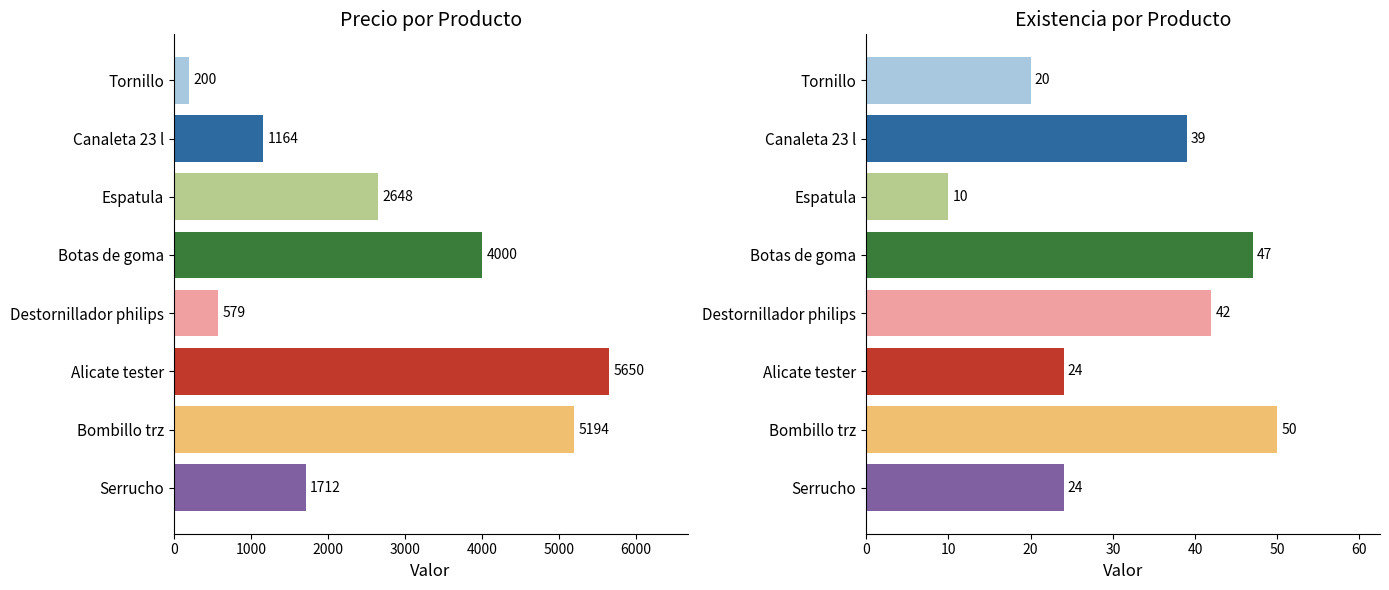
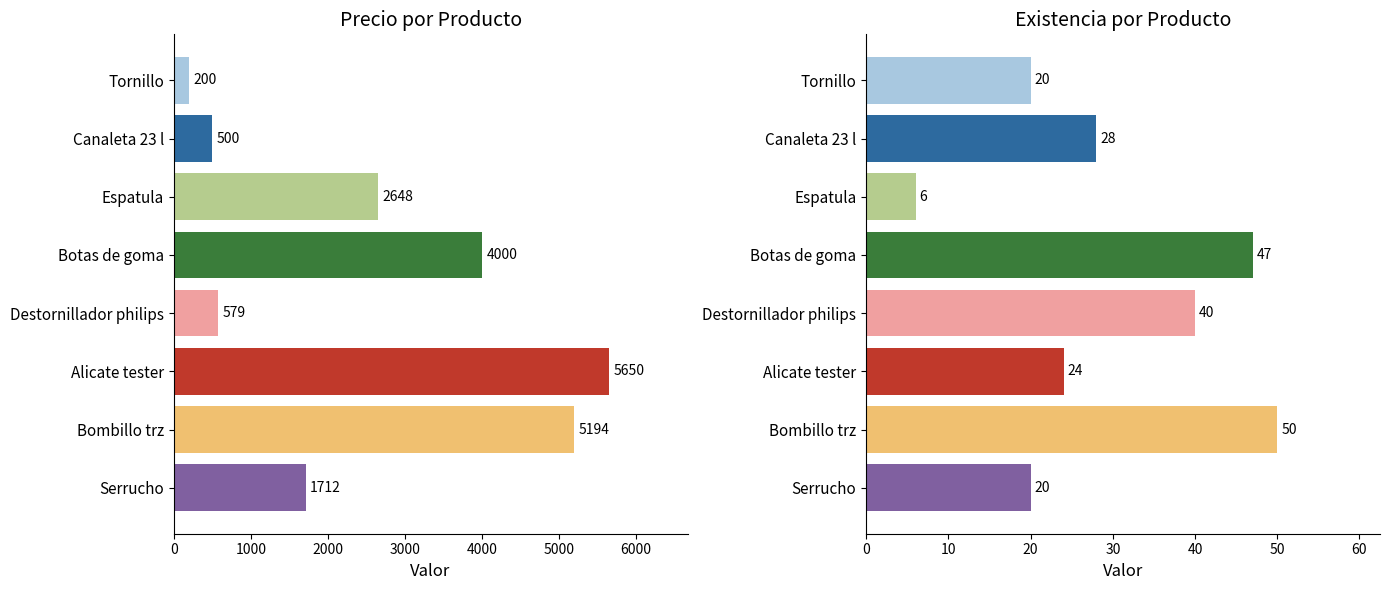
  {
    "Precio por Producto": {
      "Tornillo": 200,
-     "Canaleta 23 l": 1164,
+     "Canaleta 23 l": 500,
      "Espatula": 2648,
      "Botas de goma": 4000,
      "Destornillador philips": 579,
      "Alicate tester": 5650,
      "Bombillo trz": 5194,
      "Serrucho": 1712
    },
    "Existencia por Producto": {
      "Tornillo": 20,
-     "Canaleta 23 l": 39,
-     "Espatula": 10,
+     "Canaleta 23 l": 28,
+     "Espatula": 6,
      "Botas de goma": 47,
-     "Destornillador philips": 42,
+     "Destornillador philips": 40,
      "Alicate tester": 24,
      "Bombillo trz": 50,
-     "Serrucho": 24
+     "Serrucho": 20
    }
  }
